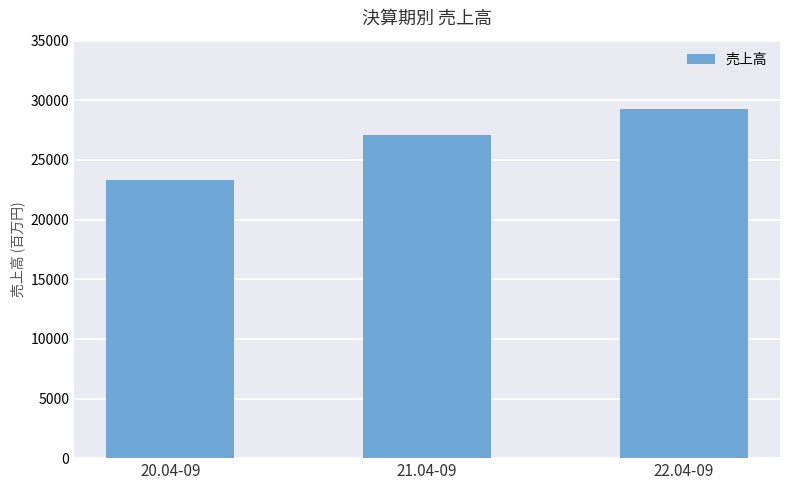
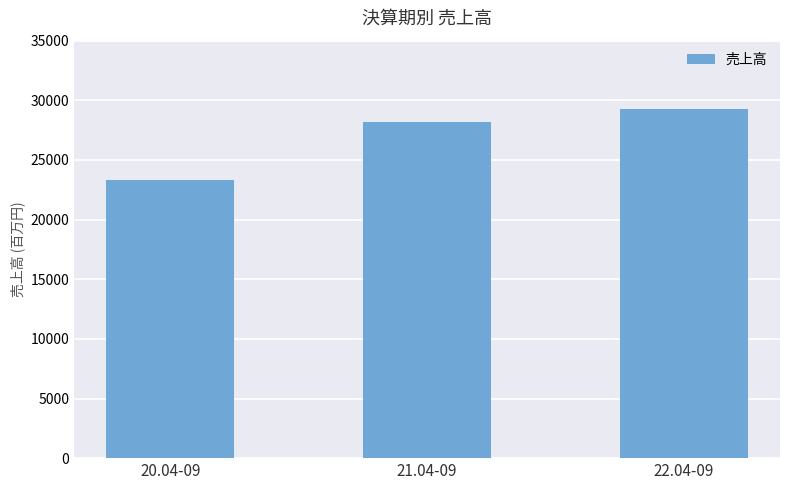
  {
    "20.04-09": 23400,
-   "21.04-09": 27100,
+   "21.04-09": 28200,
    "22.04-09": 29300
  }
